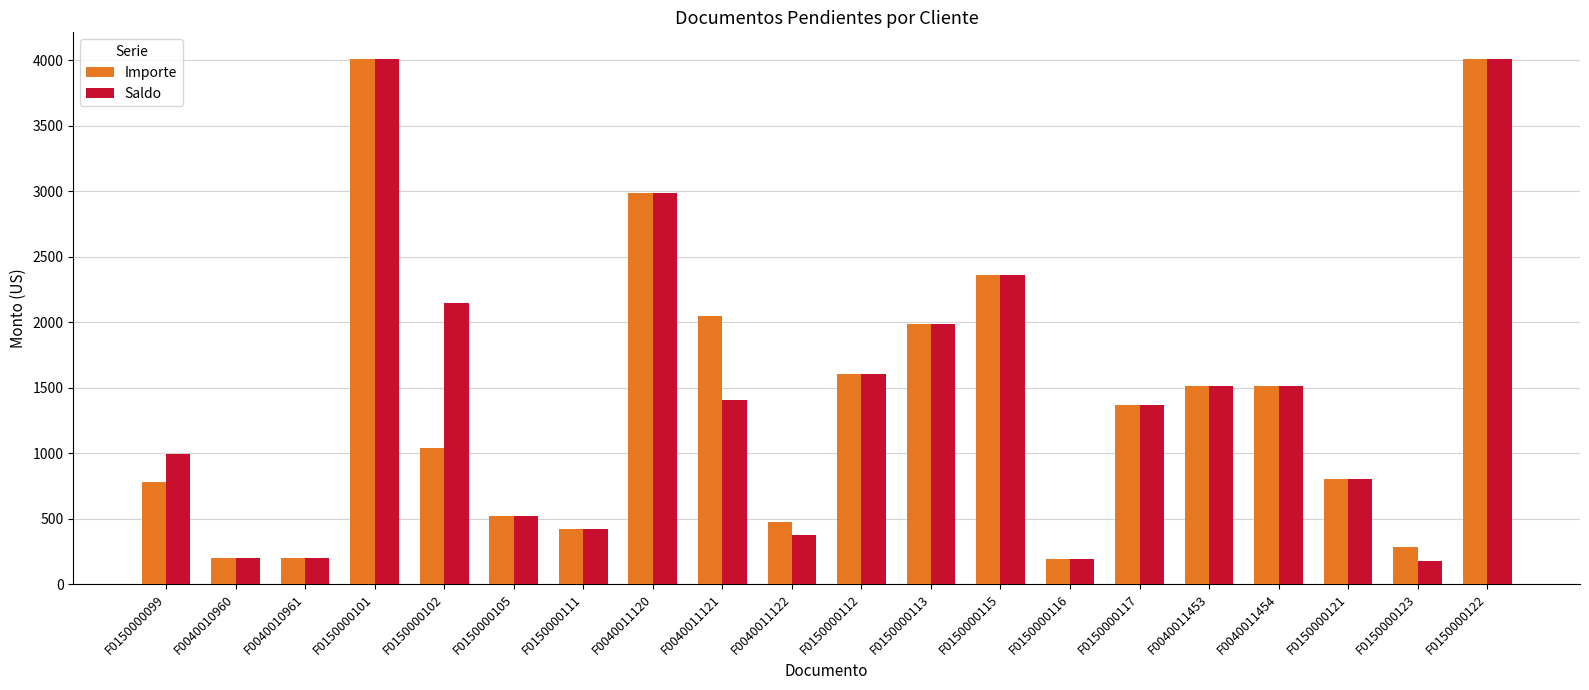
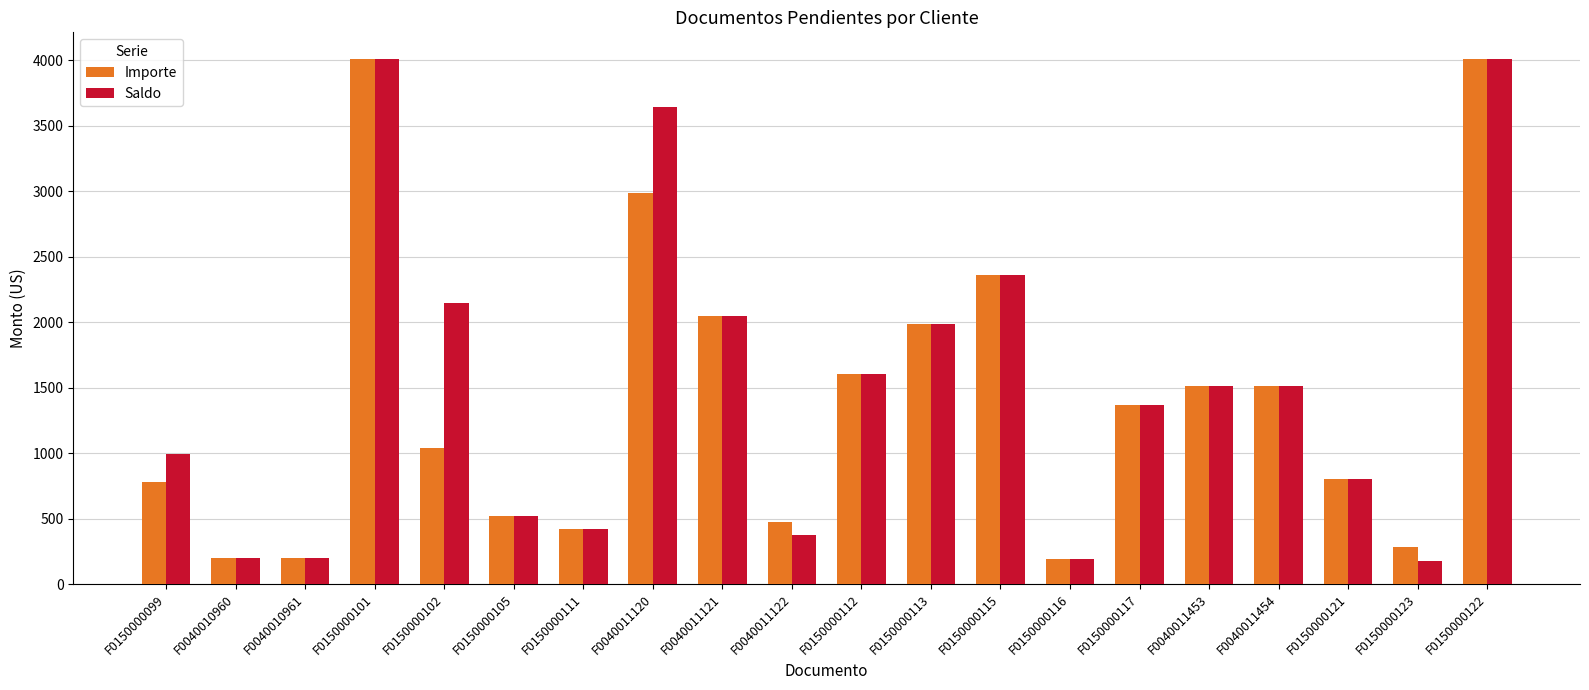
  {
    "Importe": {
      "F0150000099": 780,
      "F0040010960": 200,
      "F0040010961": 200,
      "F0150000101": 4010,
      "F0150000102": 1040,
      "F0150000105": 520,
      "F0150000111": 420,
      "F0040011120": 2990,
      "F0040011121": 2040,
      "F0040011122": 470,
      "F0150000112": 1600,
      "F0150000113": 1980,
      "F0150000115": 2360,
      "F0150000116": 190,
      "F0150000117": 1370,
      "F0040011453": 1510,
      "F0040011454": 1510,
      "F0150000121": 800,
      "F0150000123": 280,
      "F0150000122": 4010
    },
    "Saldo": {
      "F0150000099": 990,
      "F0040010960": 200,
      "F0040010961": 200,
      "F0150000101": 4010,
      "F0150000102": 2150,
      "F0150000105": 520,
      "F0150000111": 420,
-     "F0040011120": 2990,
-     "F0040011121": 1400,
+     "F0040011120": 3640,
+     "F0040011121": 2040,
      "F0040011122": 380,
      "F0150000112": 1600,
      "F0150000113": 1980,
      "F0150000115": 2360,
      "F0150000116": 190,
      "F0150000117": 1370,
      "F0040011453": 1510,
      "F0040011454": 1510,
      "F0150000121": 800,
      "F0150000123": 180,
      "F0150000122": 4010
    }
  }
